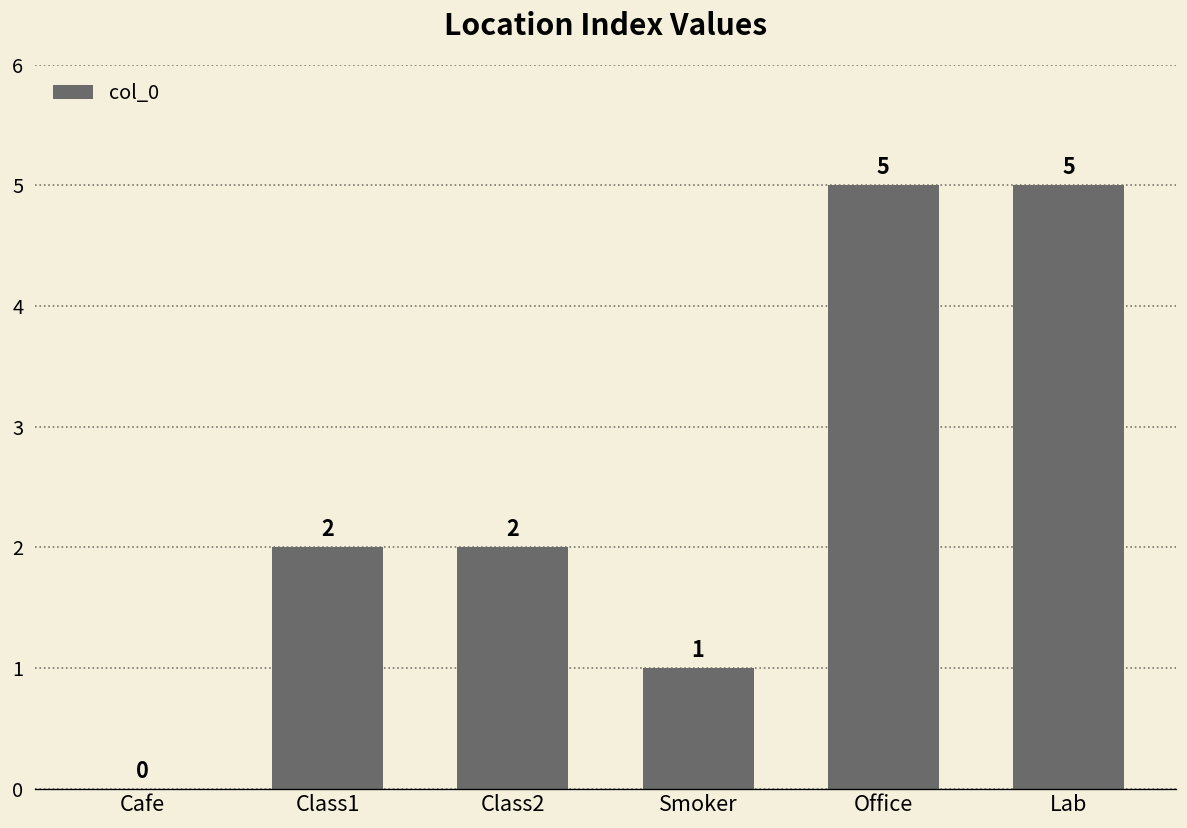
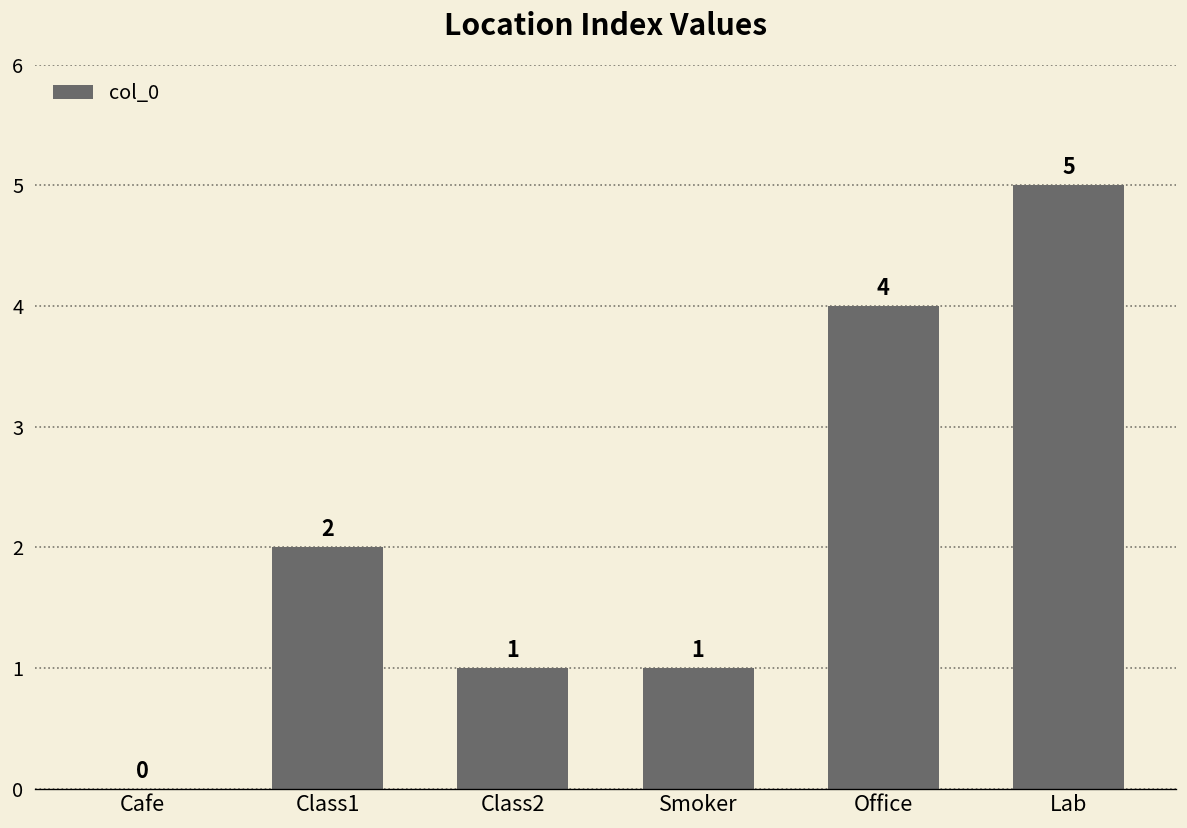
  {
    "Cafe": 0,
    "Class1": 2,
-   "Class2": 2,
+   "Class2": 1,
    "Smoker": 1,
-   "Office": 5,
+   "Office": 4,
    "Lab": 5
  }
